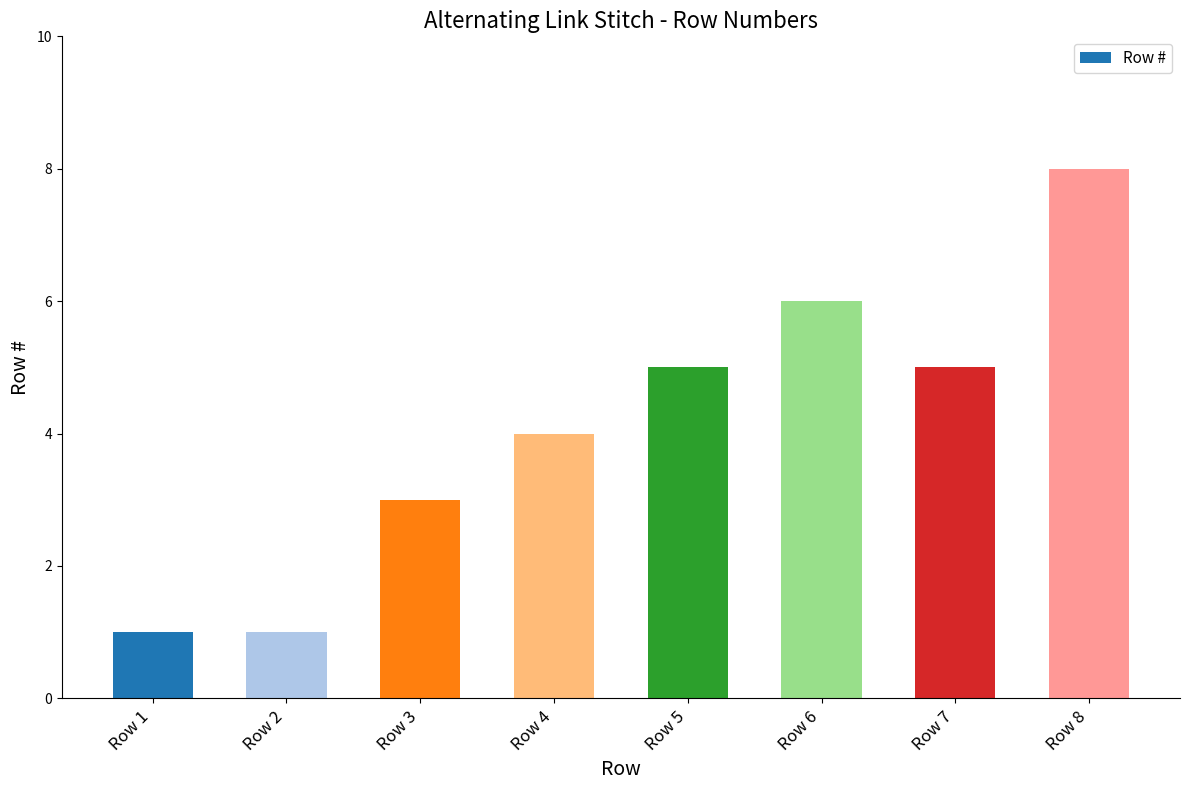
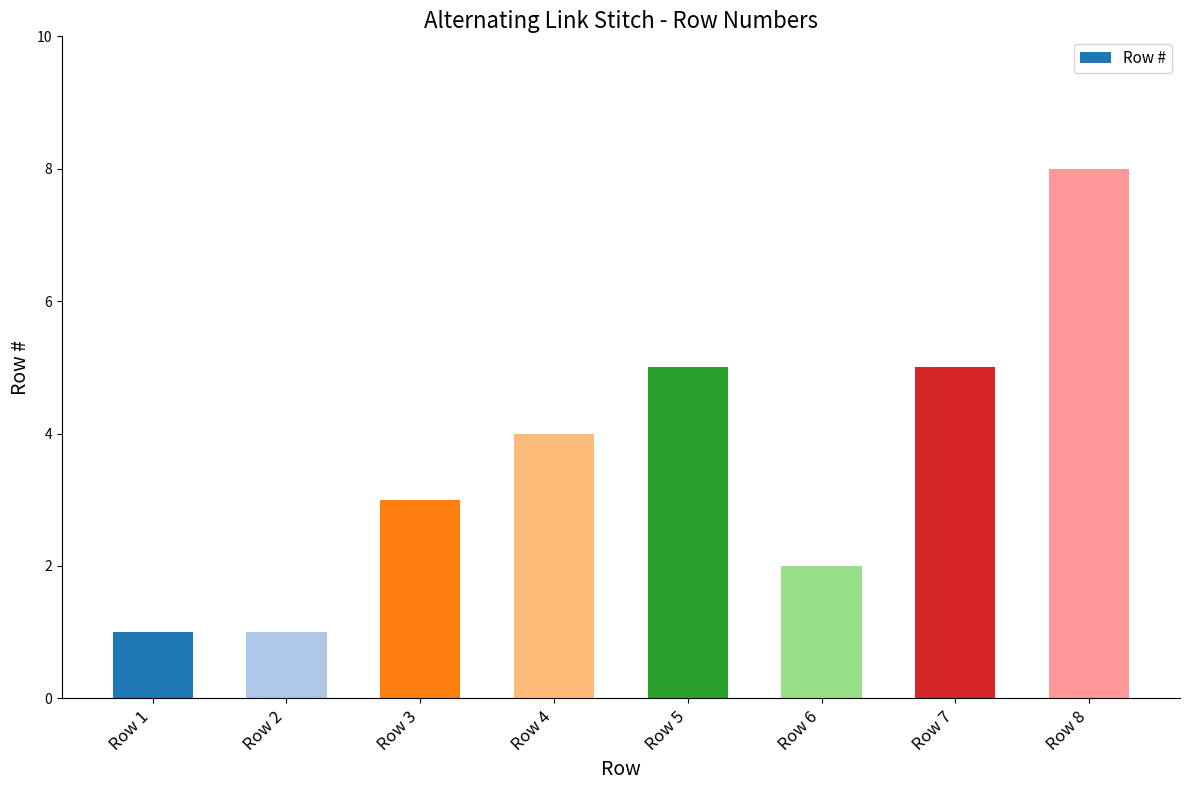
  {
    "Row 1": 1,
    "Row 2": 1,
    "Row 3": 3,
    "Row 4": 4,
    "Row 5": 5,
-   "Row 6": 6,
+   "Row 6": 2,
    "Row 7": 5,
    "Row 8": 8
  }
